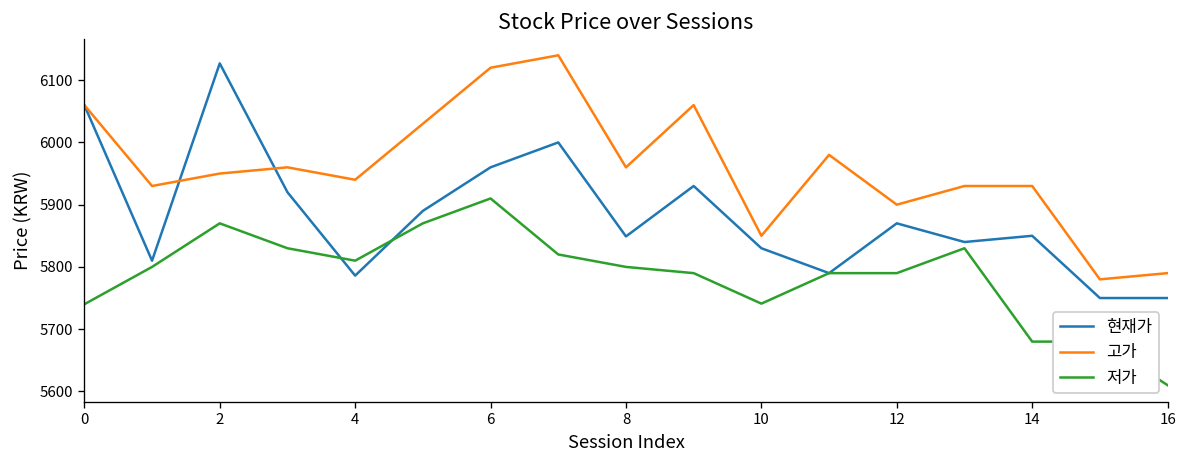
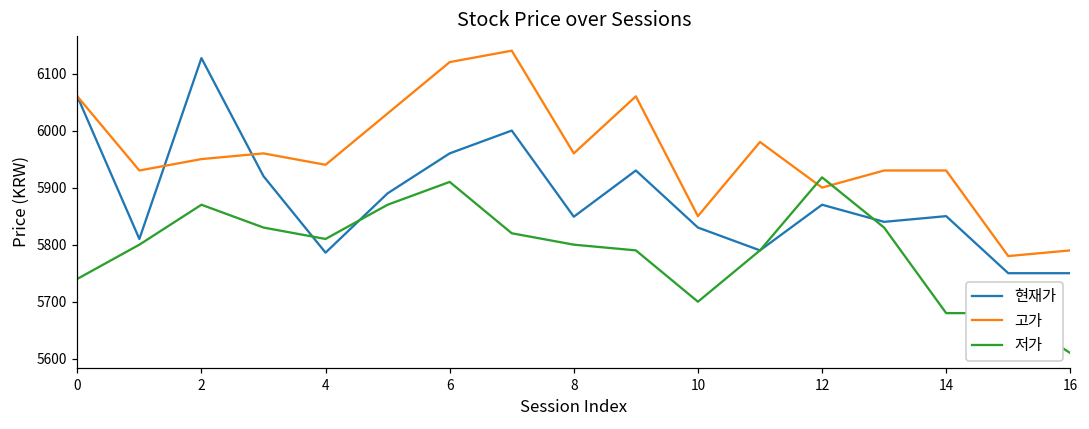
  {
    "현재가": {
      "2": 6130,
      "4": 5790,
      "6": 5960,
      "8": 5850,
      "10": 5830,
      "12": 5870,
      "14": 5850,
      "16": 5750
    },
    "고가": {
      "2": 5950,
      "4": 5940,
      "6": 6120,
      "8": 5960,
      "10": 5850,
      "12": 5900,
      "14": 5930,
      "16": 5790
    },
    "저가": {
      "0": 5740,
      "2": 5870,
      "4": 5810,
      "6": 5910,
      "8": 5800,
-     "10": 5740,
-     "12": 5790,
+     "10": 5700,
+     "12": 5920,
      "14": 5680,
      "16": 5610
    }
  }
